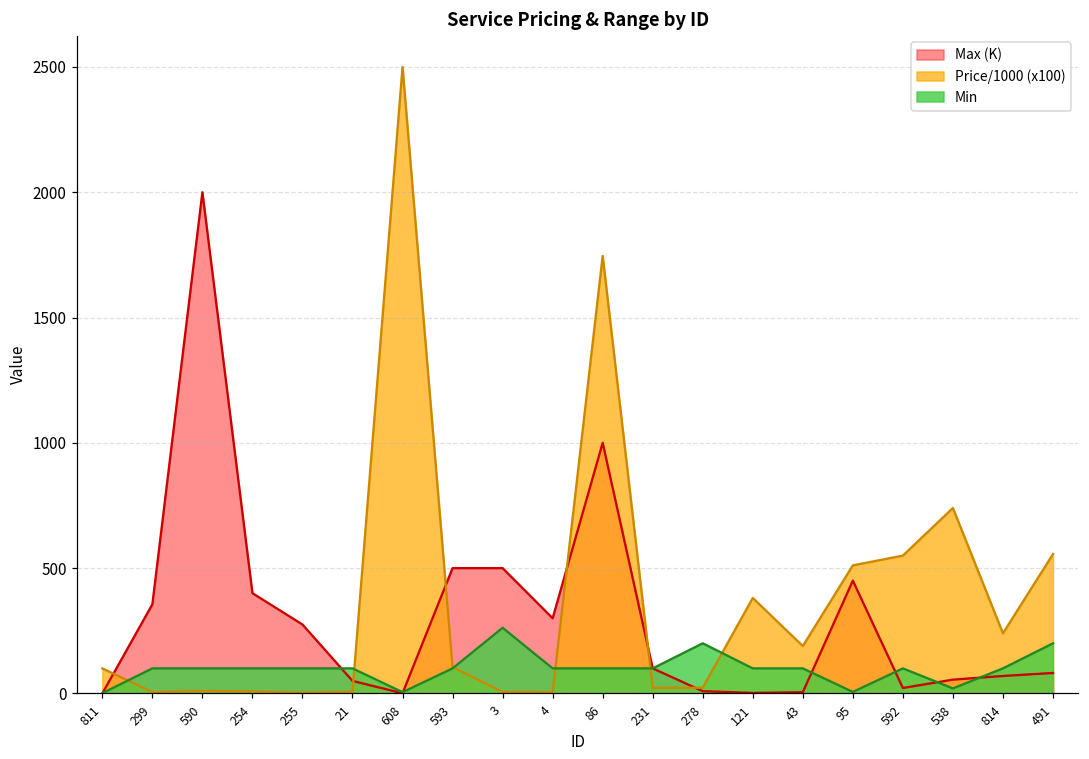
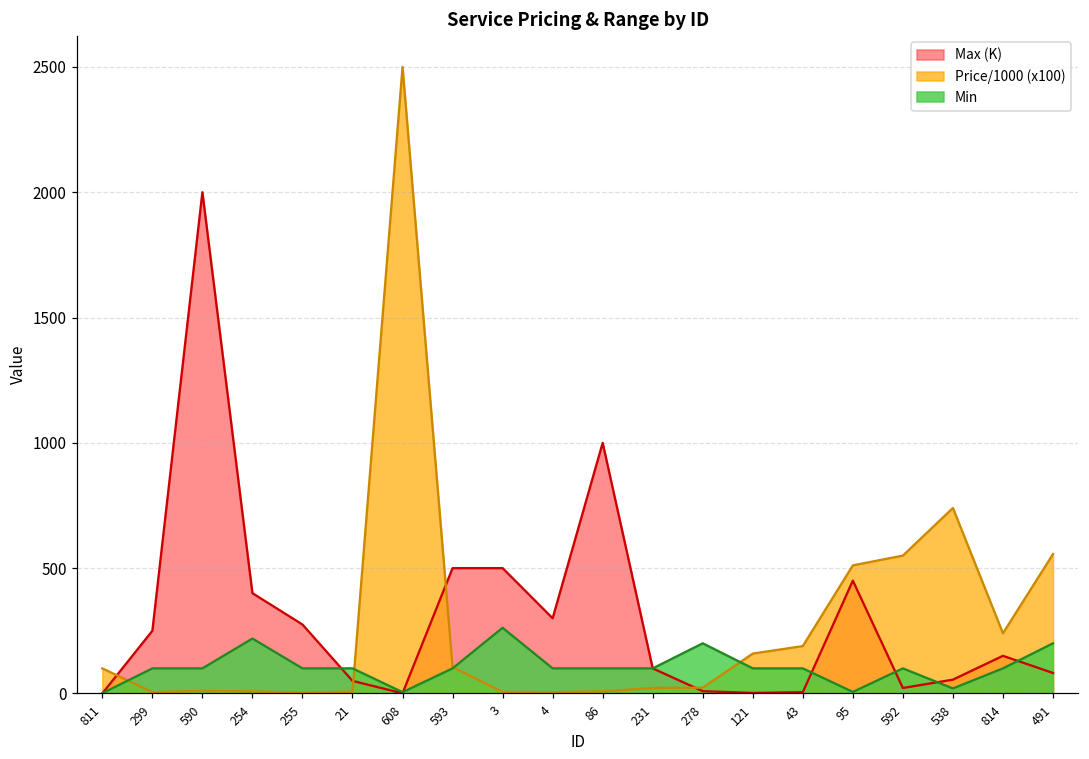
  {
    "Max (K)": {
-     "299": 360,
+     "299": 250,
      "590": 2000,
      "254": 400,
      "255": 280,
      "21": 50,
      "593": 500,
      "3": 500,
      "4": 300,
      "86": 1000,
      "278": 10,
      "121": 0,
      "43": 10,
      "95": 450,
      "592": 20,
      "538": 60,
-     "814": 70,
+     "814": 150,
      "491": 80
    },
    "Price/1000 (x100)": {
      "811": 100,
      "299": 10,
      "590": 10,
      "254": 10,
      "255": 0,
      "21": 10,
      "608": 2500,
      "3": 10,
      "4": 10,
-     "86": 1750,
+     "86": 10,
      "231": 20,
      "278": 20,
-     "121": 380,
+     "121": 160,
      "43": 190,
      "95": 510,
      "592": 550,
      "538": 740,
      "814": 240,
      "491": 560
    },
    "Min": {
      "299": 100,
      "590": 100,
-     "254": 100,
+     "254": 220,
      "255": 100,
      "21": 100,
      "3": 260,
      "4": 100,
      "86": 100,
      "278": 200,
      "121": 100,
      "43": 100,
      "95": 10,
      "592": 100,
      "538": 20,
      "814": 100,
      "491": 200
    }
  }
